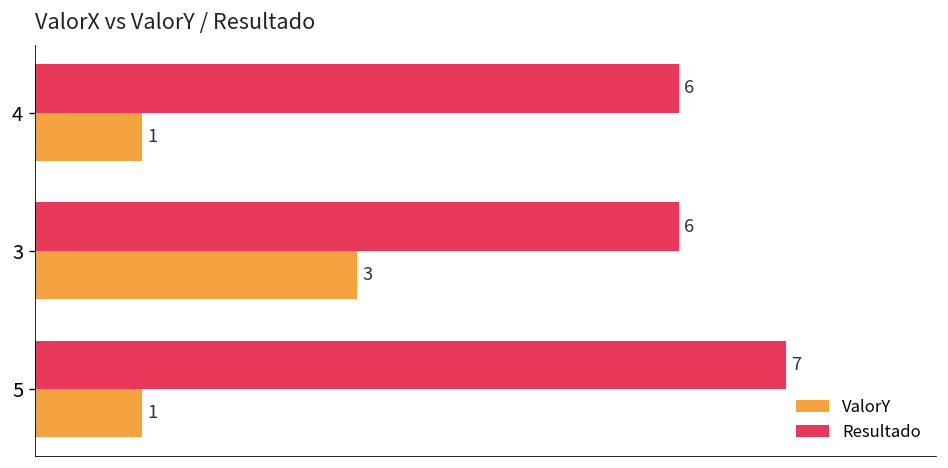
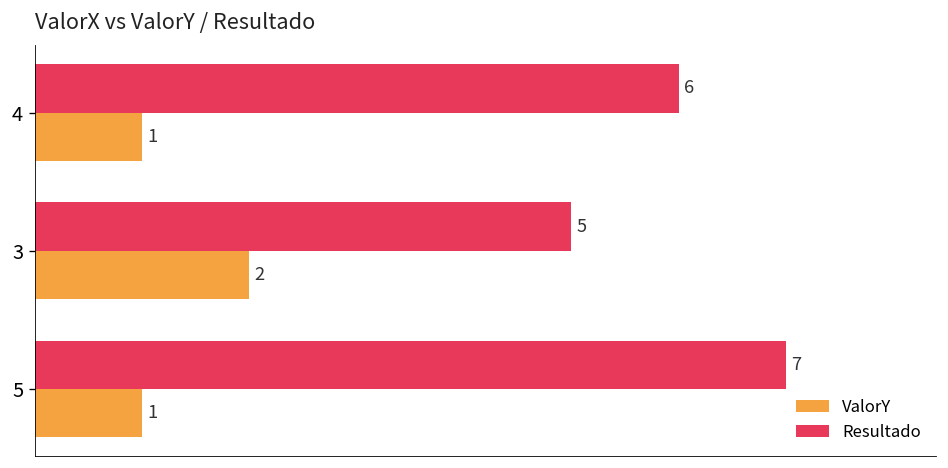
  {
    "ValorY": {
      "4": 1,
-     "3": 3,
+     "3": 2,
      "5": 1
    },
    "Resultado": {
      "4": 6,
-     "3": 6,
+     "3": 5,
      "5": 7
    }
  }
